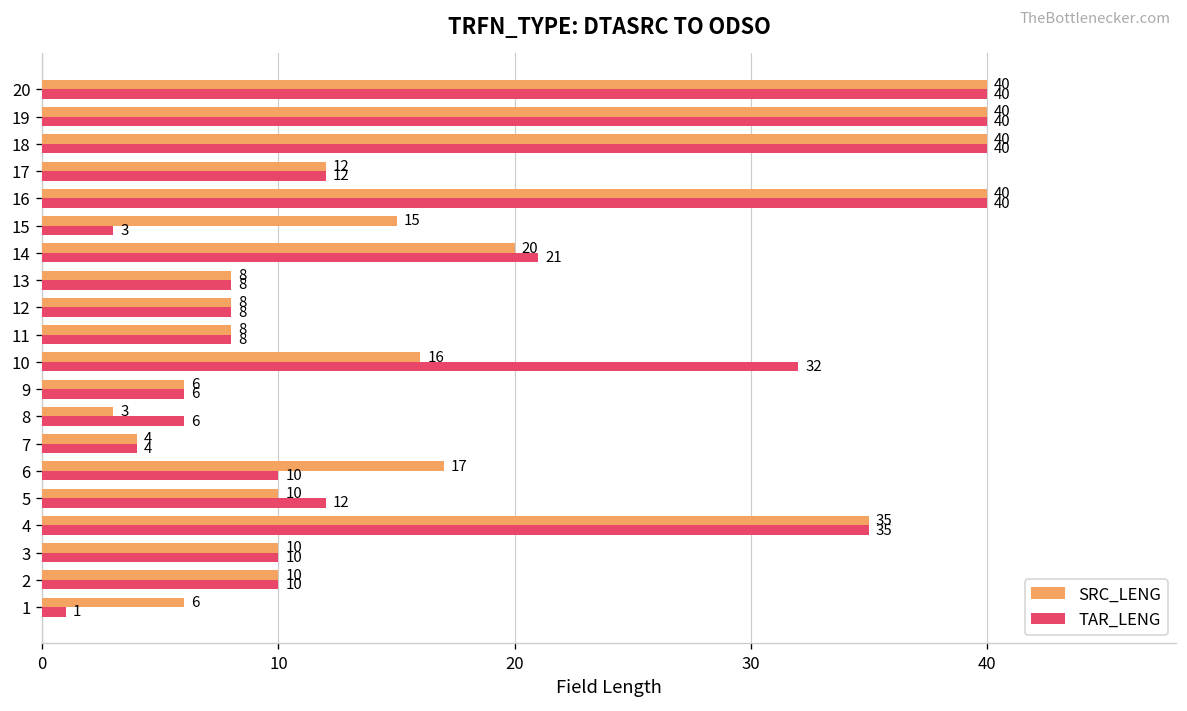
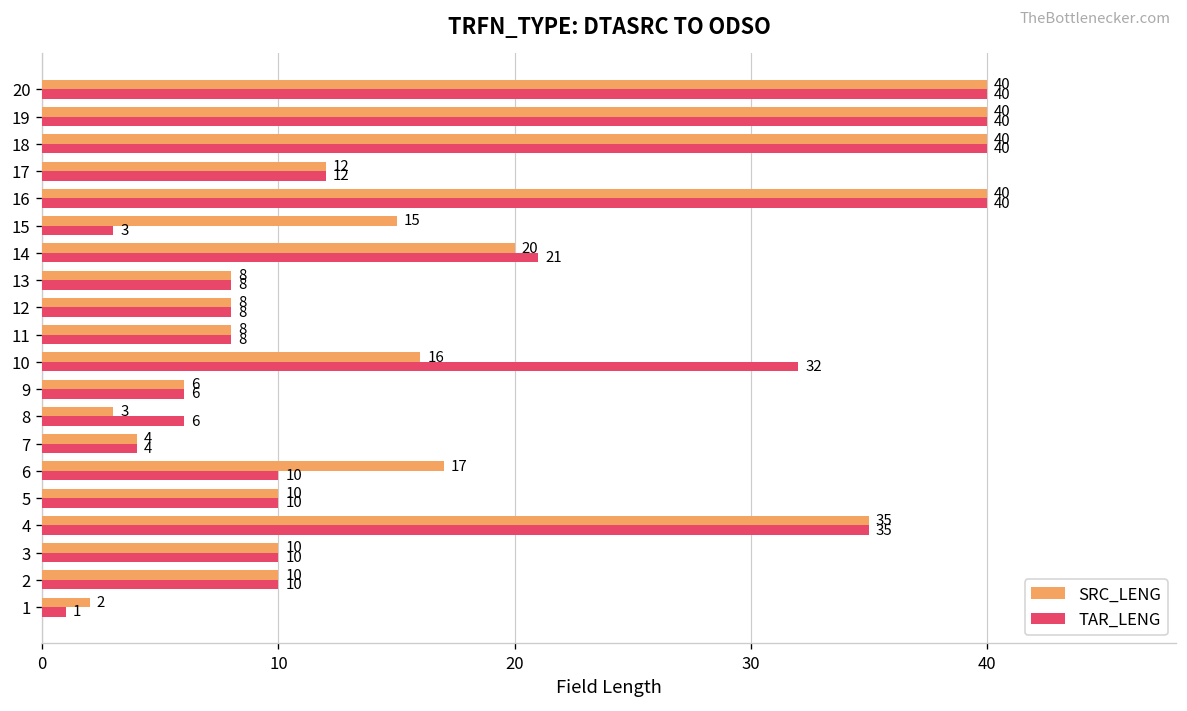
  {
    "SRC_LENG": {
      "15": 15,
      "14": 20,
      "10": 16,
      "8": 3,
      "6": 17,
      "5": 10,
-     "1": 6
+     "1": 2
    },
    "TAR_LENG": {
      "15": 3,
      "14": 21,
      "10": 32,
      "8": 6,
      "6": 10,
-     "5": 12,
+     "5": 10,
      "1": 1
    }
  }
